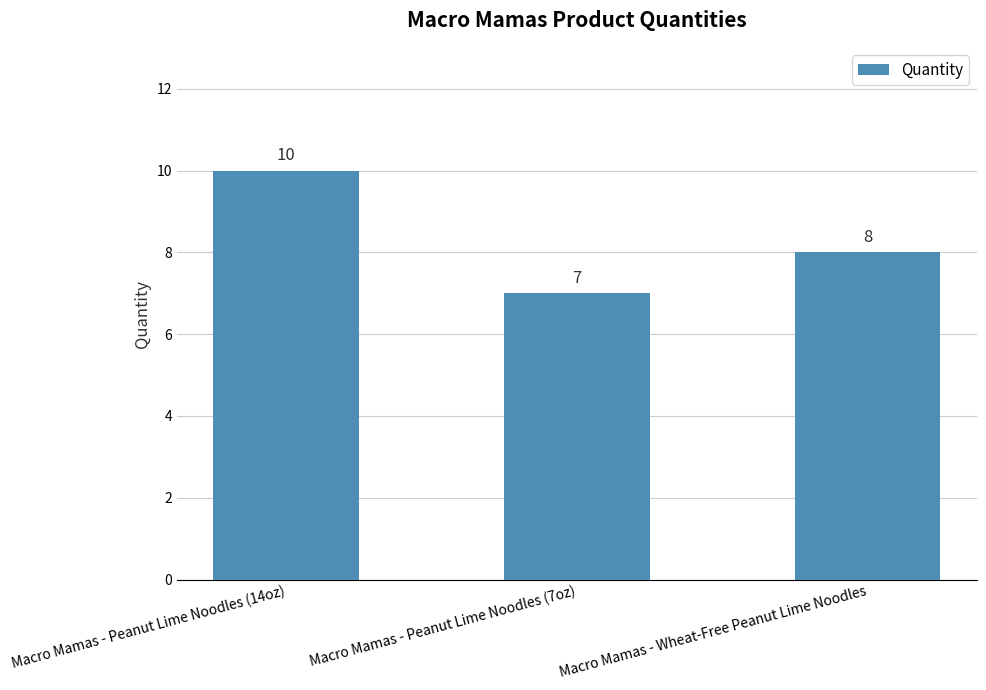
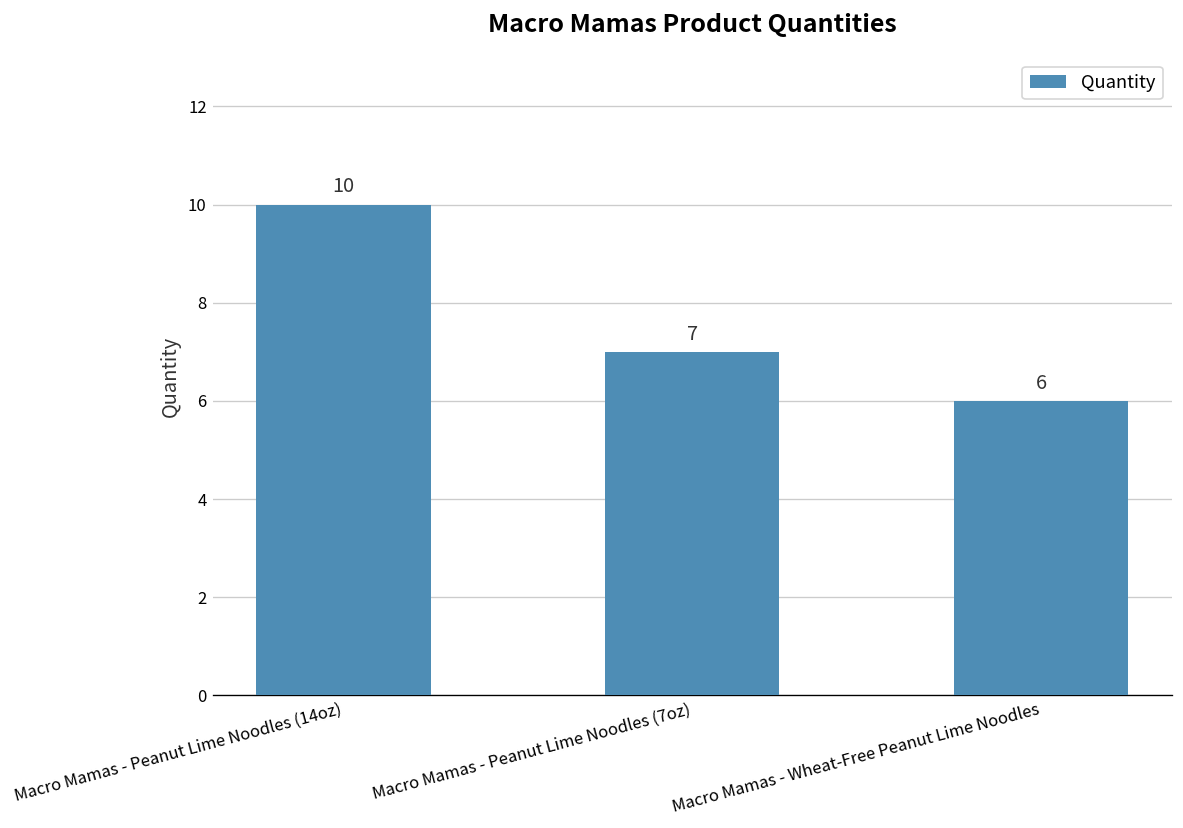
  {
    "Macro Mamas - Peanut Lime Noodles (14oz)": 10,
    "Macro Mamas - Peanut Lime Noodles (7oz)": 7,
-   "Macro Mamas - Wheat-Free Peanut Lime Noodles": 8
+   "Macro Mamas - Wheat-Free Peanut Lime Noodles": 6
  }
